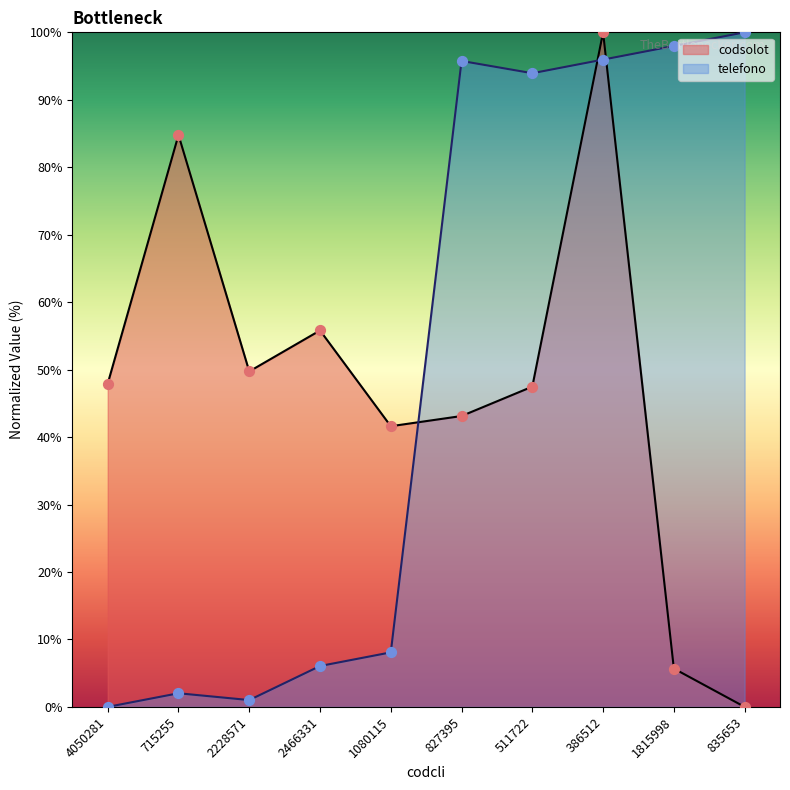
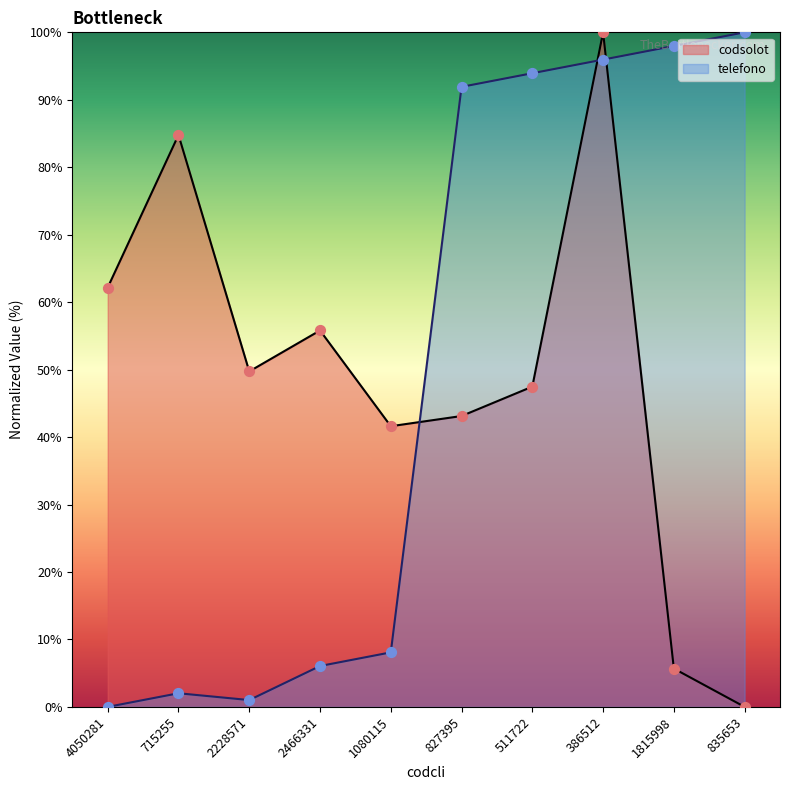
  {
    "codsolot": {
-     "4050281": "48%",
+     "4050281": "62%",
      "715255": "85%",
      "2228571": "50%",
      "2466331": "56%",
      "1080115": "42%",
      "827395": "43%",
      "511722": "47%",
      "386512": "100%",
      "1815998": "6%",
      "835653": "0%"
    },
    "telefono": {
      "4050281": "0%",
      "715255": "2%",
      "2228571": "1%",
      "2466331": "6%",
      "1080115": "8%",
-     "827395": "96%",
+     "827395": "92%",
      "511722": "94%",
      "386512": "96%",
      "1815998": "98%",
      "835653": "100%"
    }
  }
